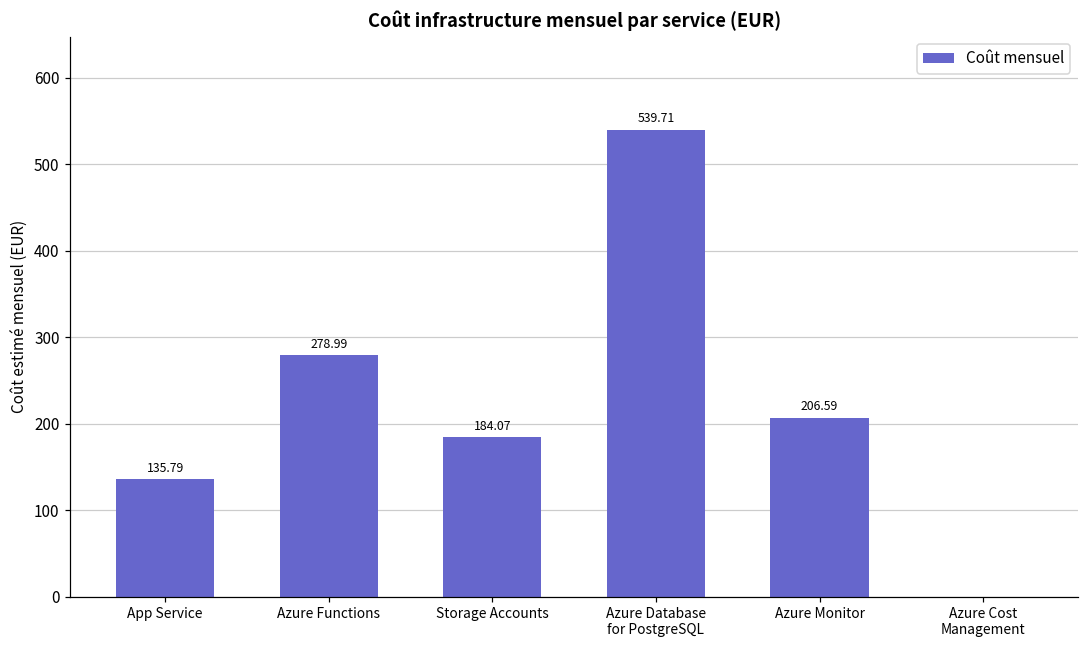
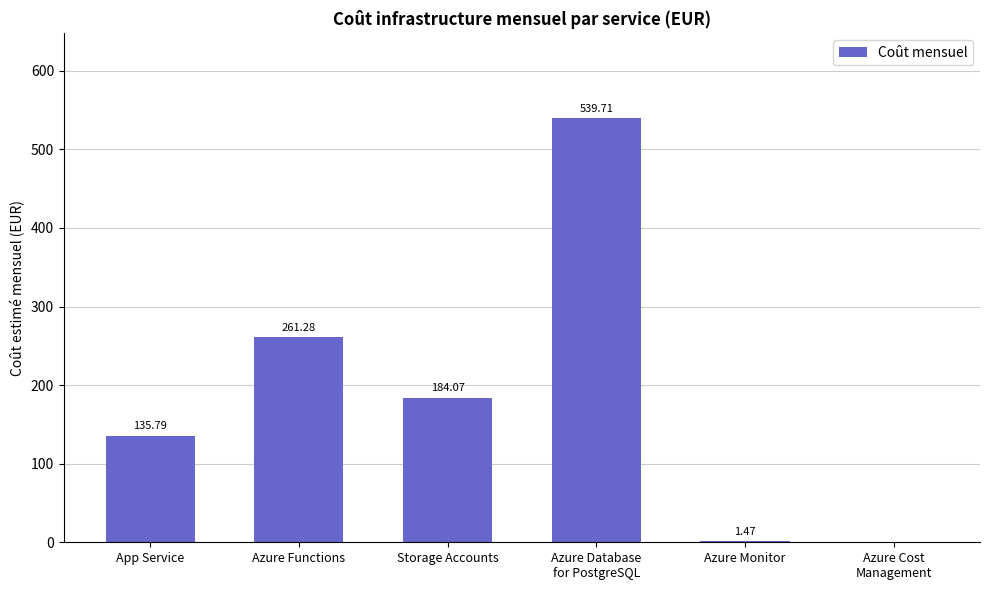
  {
    "App Service": 135.79,
-   "Azure Functions": 278.99,
+   "Azure Functions": 261.28,
    "Storage Accounts": 184.07,
    "Azure Database for PostgreSQL": 539.71,
-   "Azure Monitor": 206.59
+   "Azure Monitor": 1.47
  }
